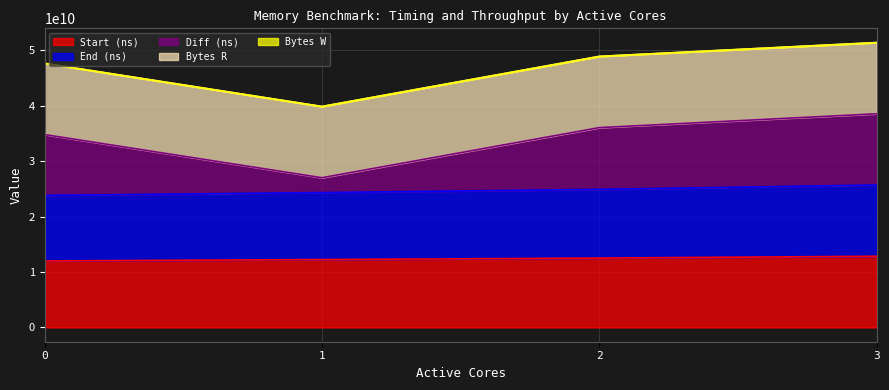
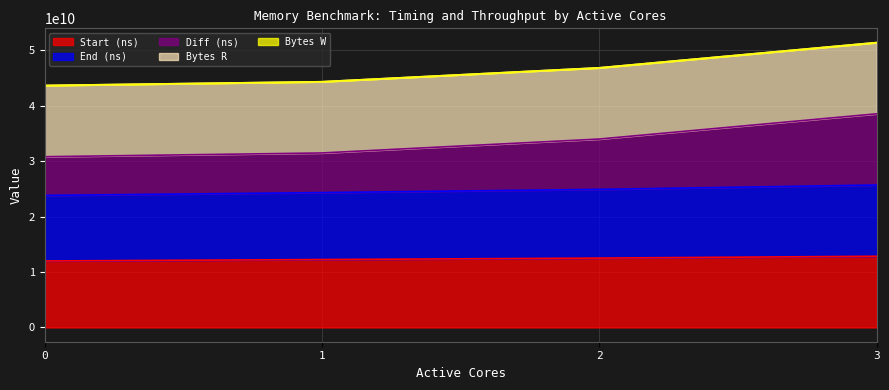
  {
    "Start (ns)": {
      "0": 12000000000,
      "1": 12000000000,
      "2": 13000000000,
      "3": 13000000000
    },
    "End (ns)": {
      "0": 12000000000,
      "1": 12000000000,
      "2": 12000000000,
      "3": 13000000000
    },
    "Diff (ns)": {
-     "0": 11000000000,
-     "1": 3000000000,
-     "2": 11000000000,
+     "0": 7000000000,
+     "1": 7000000000,
+     "2": 9000000000,
      "3": 13000000000
    }
  }
